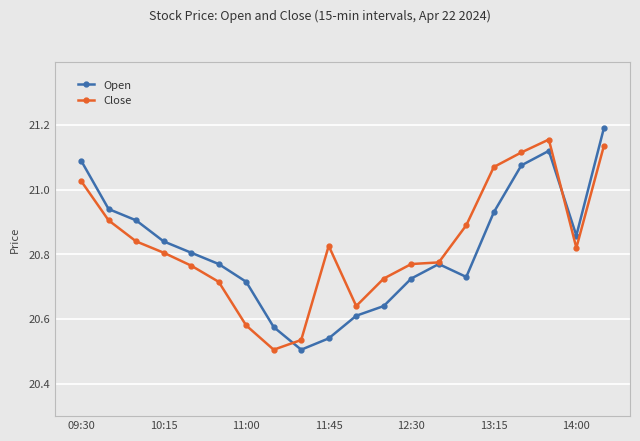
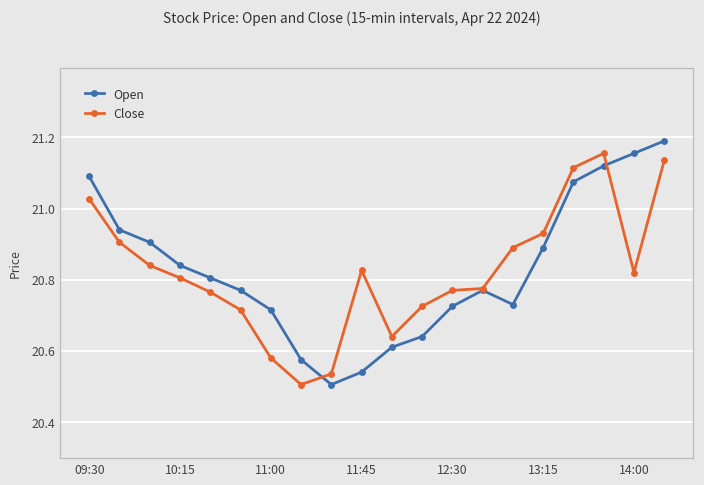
  {
    "Open": {
      "09:30": 21.09,
      "10:15": 20.84,
      "11:00": 20.72,
      "11:45": 20.54,
      "12:30": 20.73,
-     "13:15": 20.93,
-     "14:00": 20.86
+     "13:15": 20.89,
+     "14:00": 21.16
    },
    "Close": {
      "09:30": 21.03,
      "10:15": 20.81,
      "11:00": 20.58,
      "11:45": 20.83,
      "12:30": 20.77,
-     "13:15": 21.07,
+     "13:15": 20.93,
      "14:00": 20.82
    }
  }
